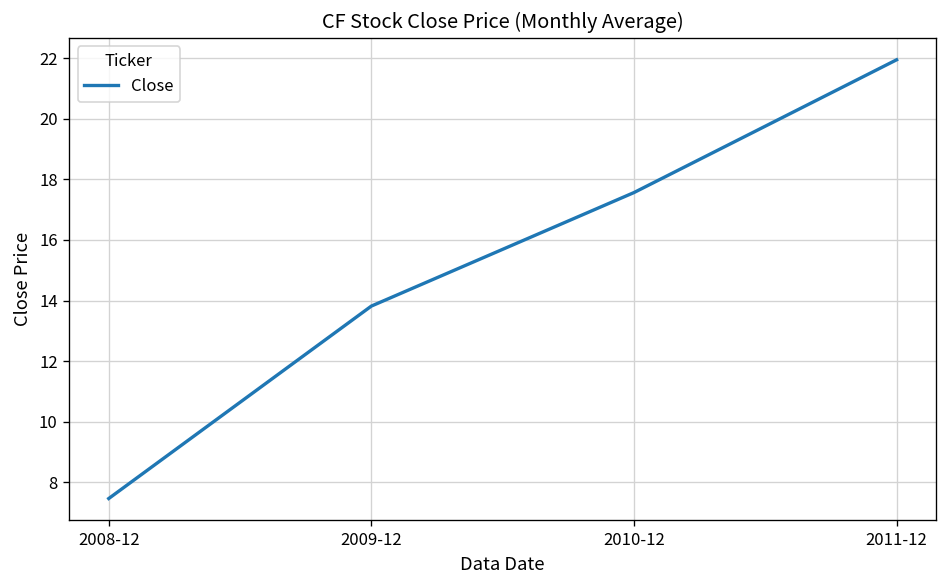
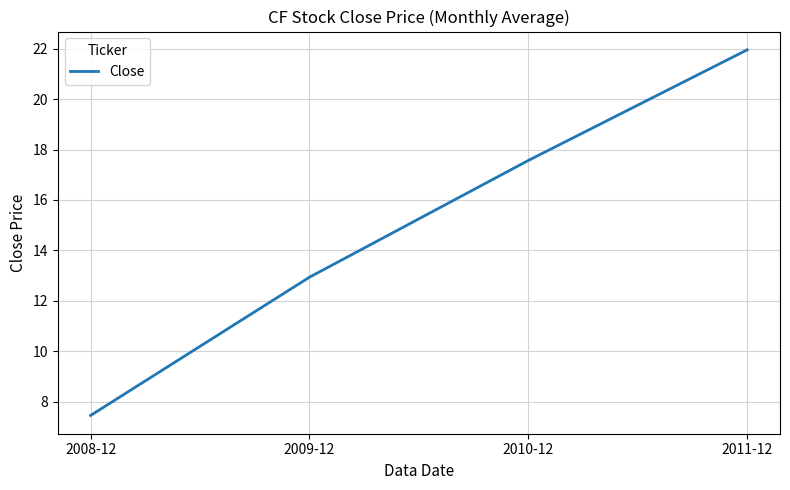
  {
    "2008-12": 7.5,
-   "2009-12": 13.8,
+   "2009-12": 12.9,
    "2010-12": 17.6,
    "2011-12": 22.0
  }
